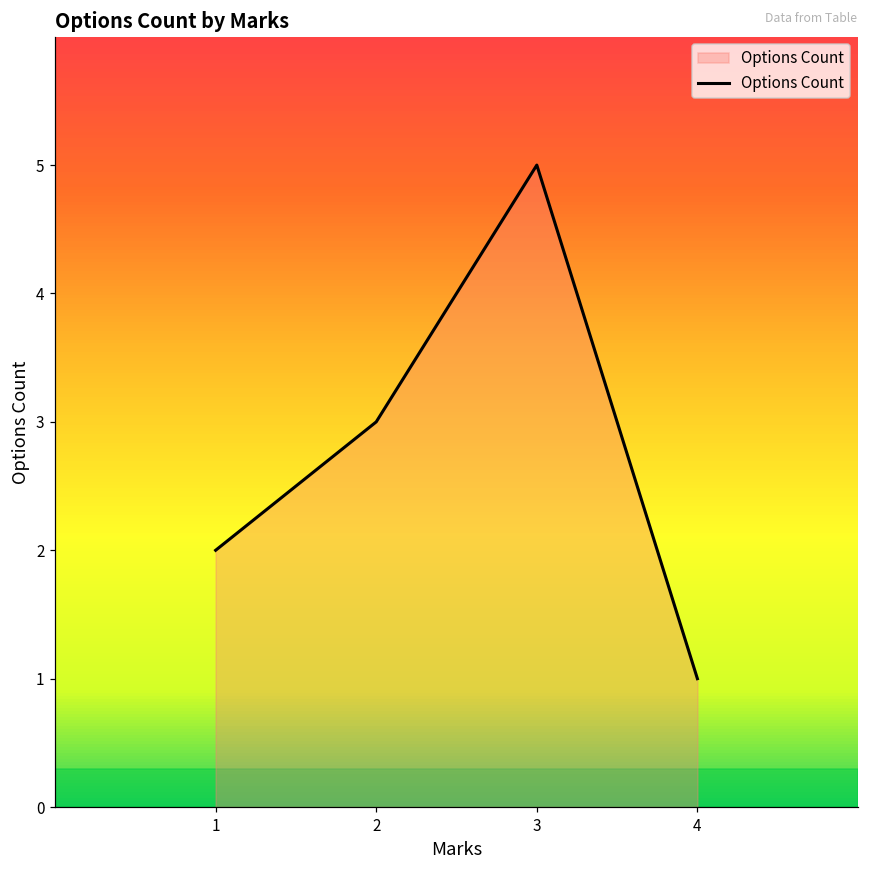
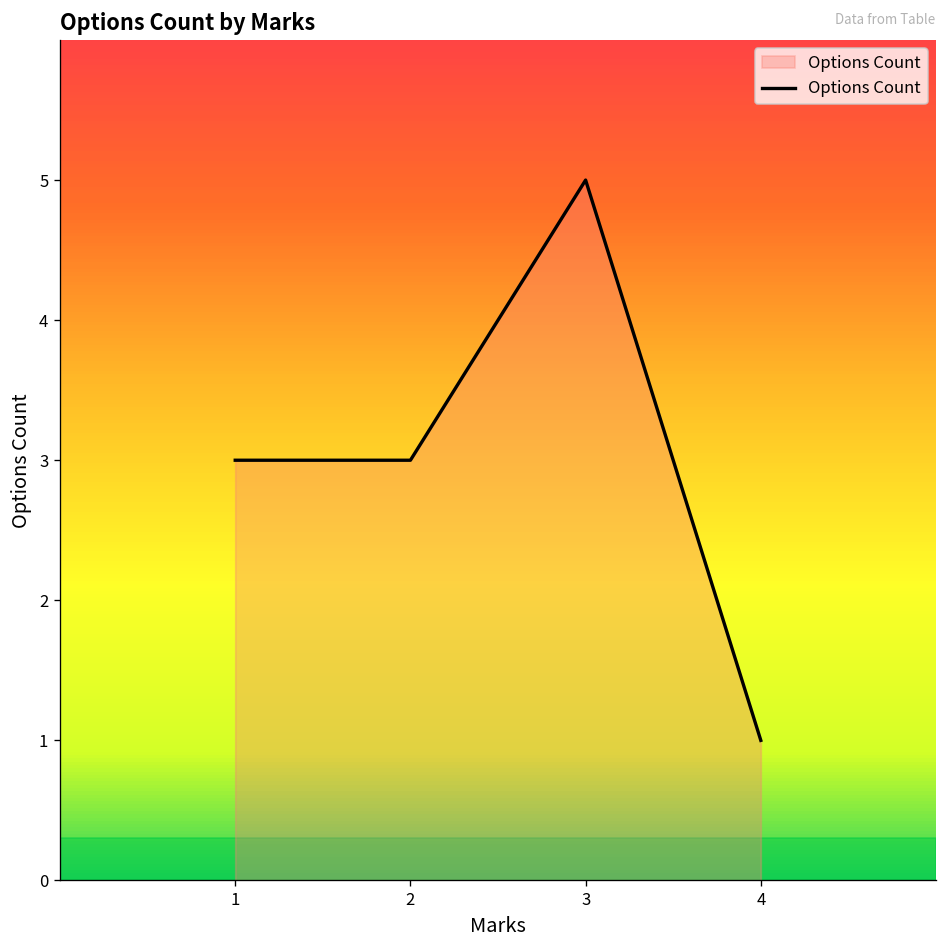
  {
-   "1": 2,
+   "1": 3,
    "2": 3,
    "3": 5,
    "4": 1
  }
